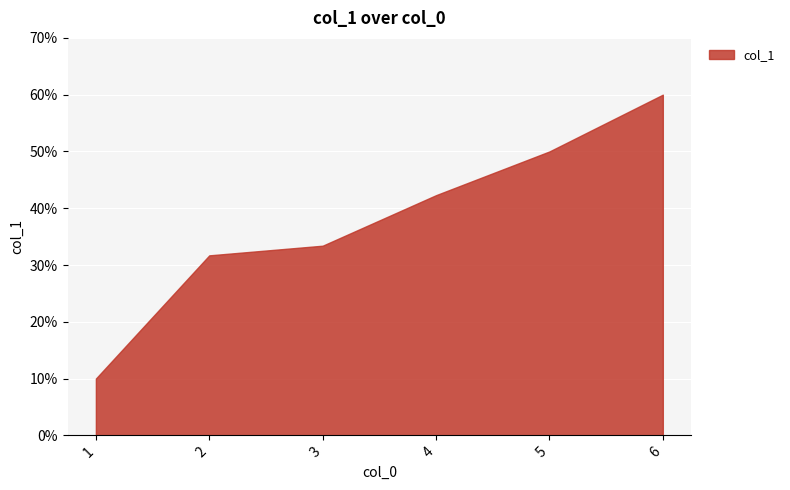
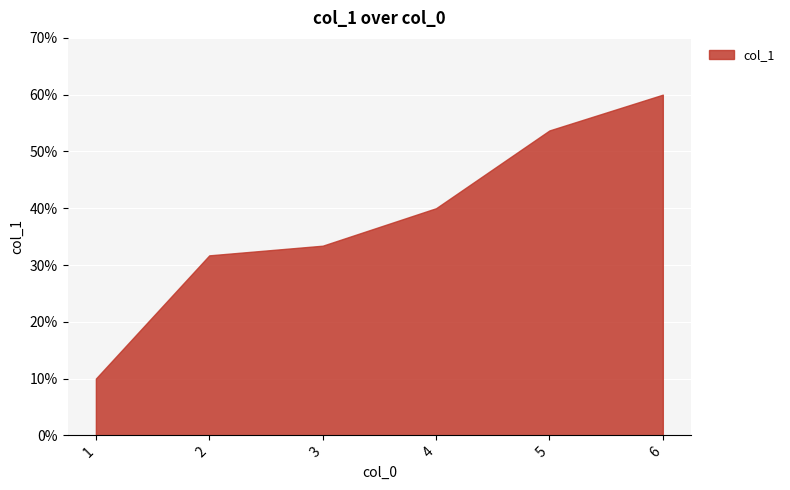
  {
    "1": "10%",
    "2": "32%",
    "3": "33%",
-   "4": "42%",
-   "5": "50%",
+   "4": "40%",
+   "5": "54%",
    "6": "60%"
  }
